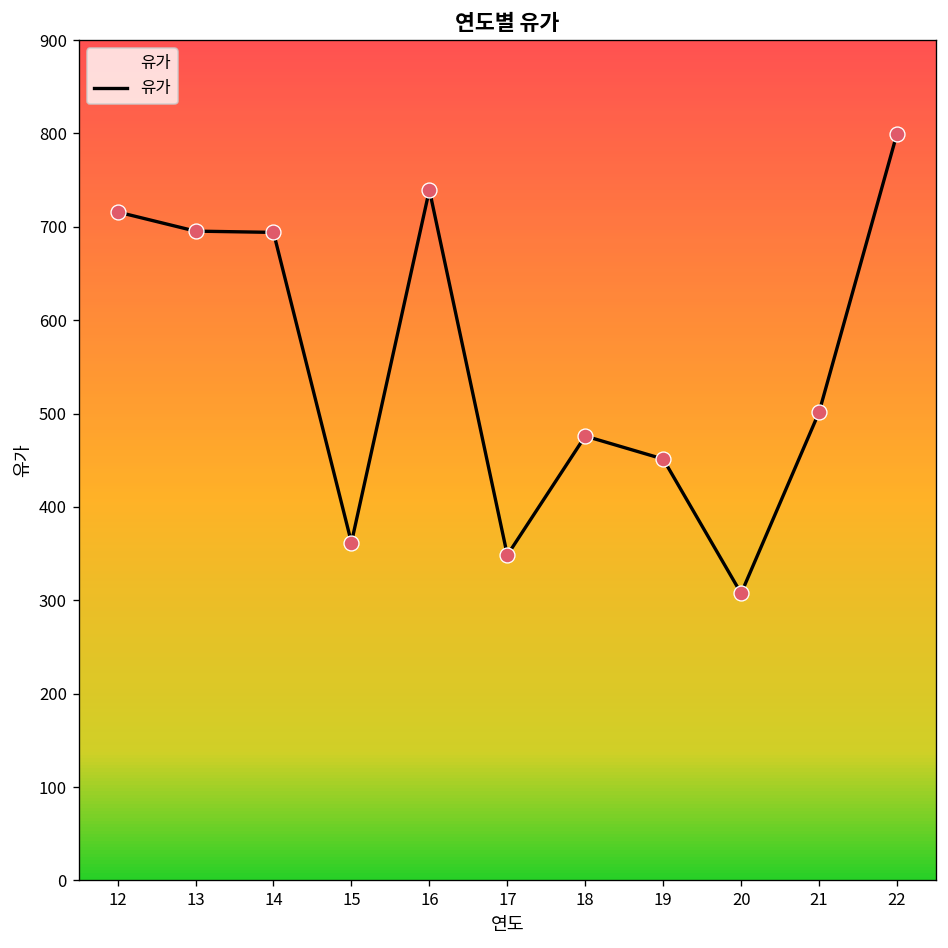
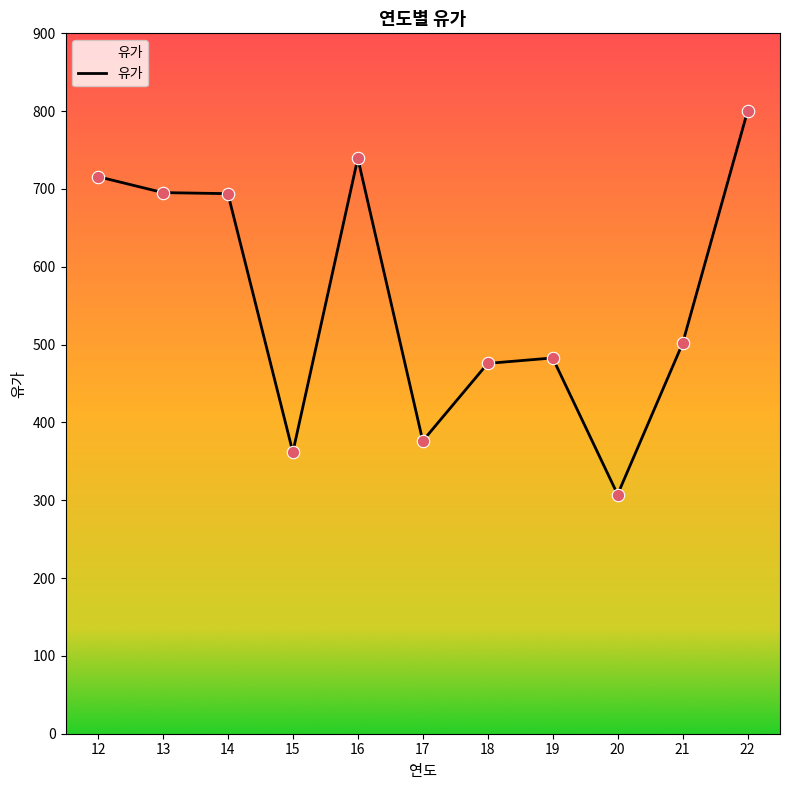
  {
    "12": 720,
    "13": 700,
    "14": 690,
    "15": 360,
    "16": 740,
-   "17": 350,
+   "17": 380,
    "18": 480,
-   "19": 450,
+   "19": 480,
    "20": 310,
    "21": 500,
    "22": 800
  }
